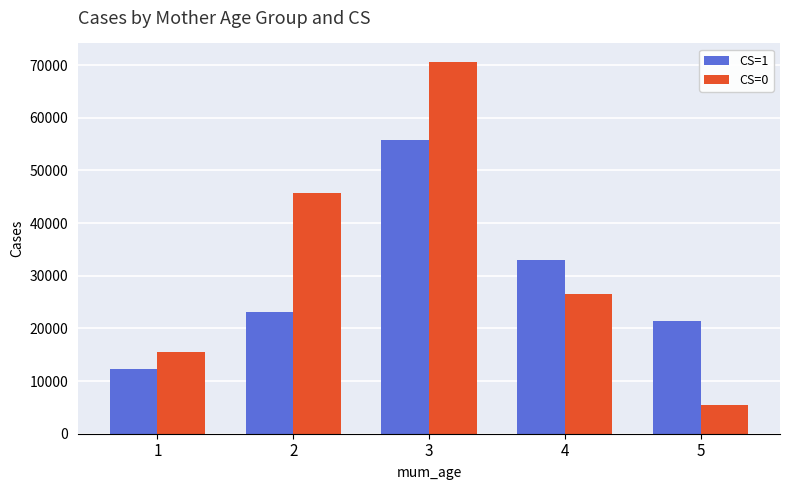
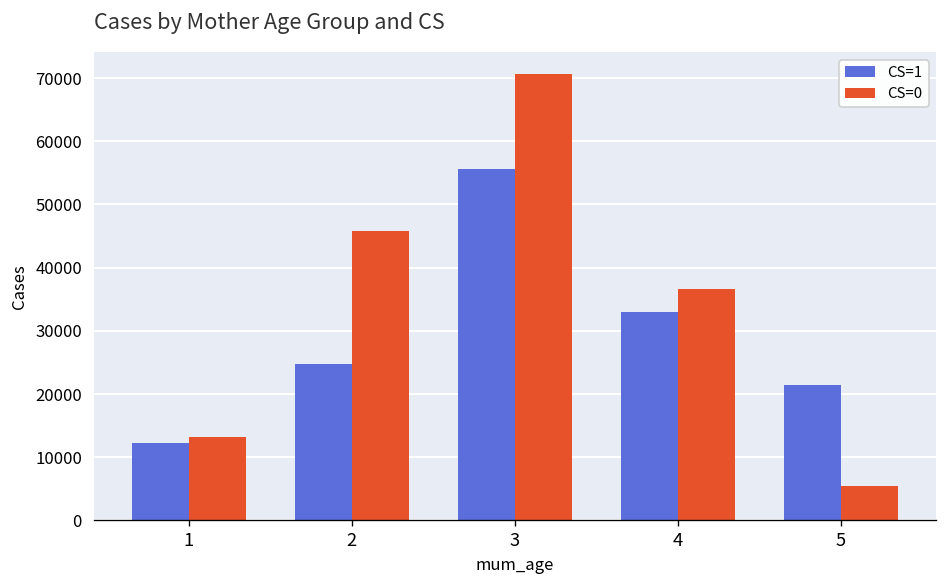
  {
    "CS=1": {
      "1": 12000,
-     "2": 23000,
+     "2": 25000,
      "3": 56000,
      "4": 33000,
      "5": 21000
    },
    "CS=0": {
-     "1": 15000,
+     "1": 13000,
      "2": 46000,
      "3": 71000,
-     "4": 26000,
+     "4": 37000,
      "5": 5000
    }
  }
